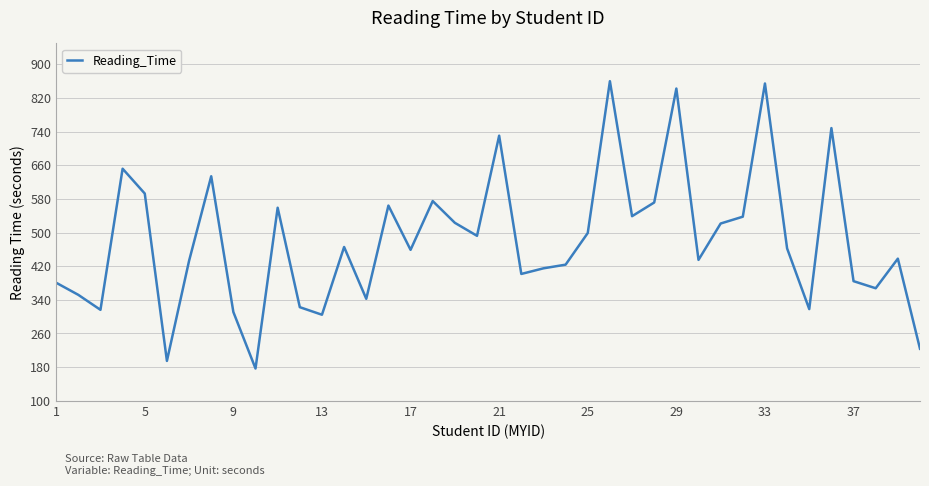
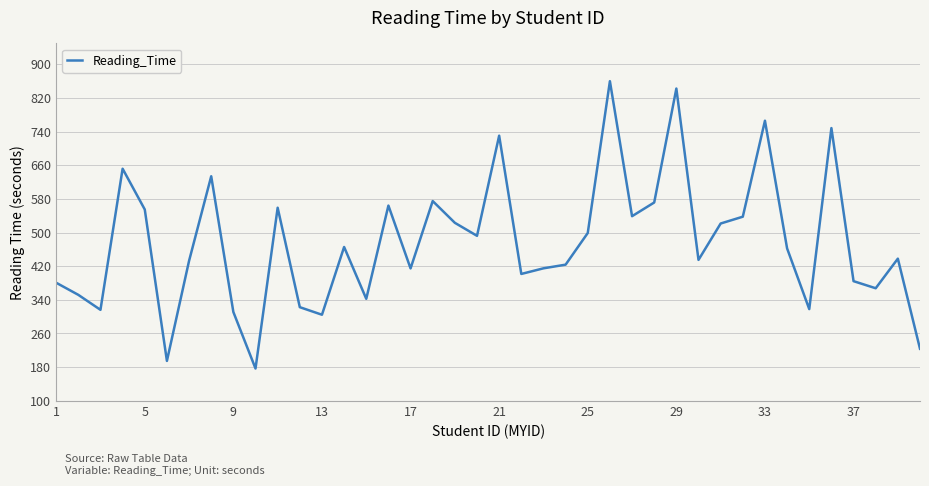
  {
    "1": 380,
-   "5": 590,
+   "5": 550,
    "9": 310,
    "13": 300,
-   "17": 460,
+   "17": 410,
    "21": 730,
    "25": 500,
    "29": 840,
-   "33": 850,
+   "33": 770,
    "37": 380
  }
